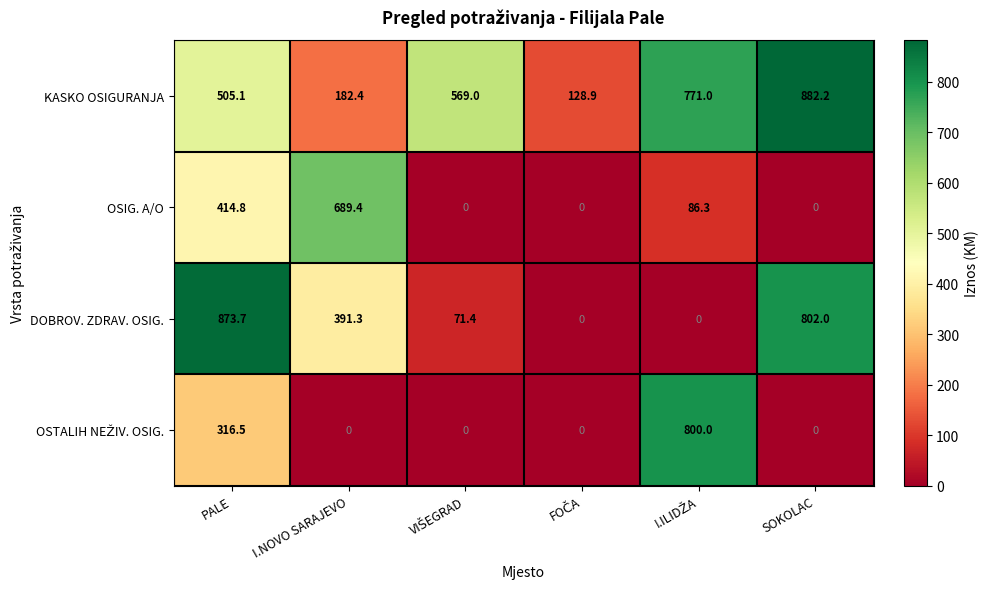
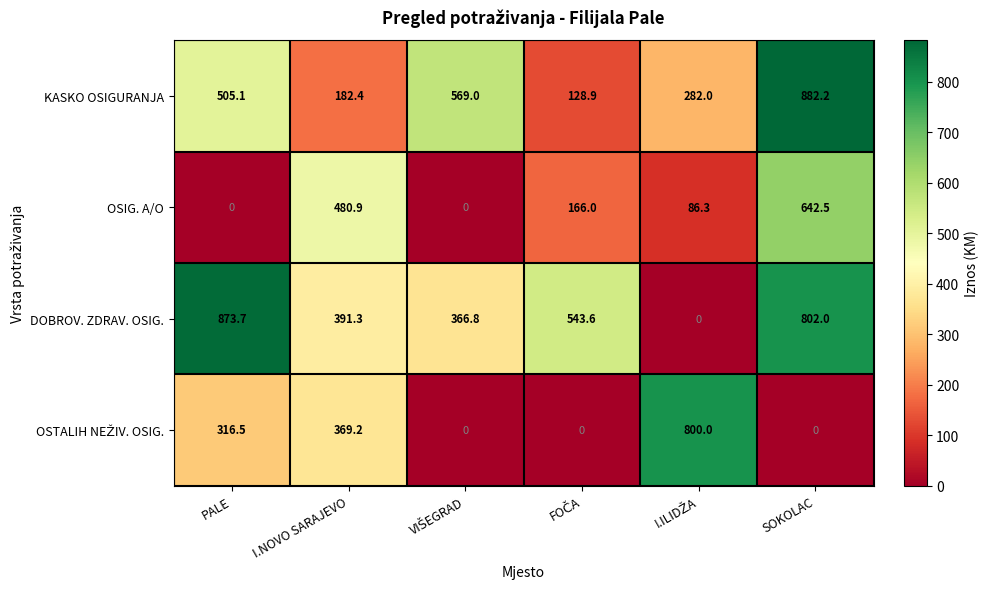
  {
    "KASKO OSIGURANJA": {
      "PALE": 505.1,
      "I.NOVO SARAJEVO": 182.4,
      "VIŠEGRAD": 569.0,
      "FOČA": 128.9,
-     "I.ILIDŽA": 771.0,
+     "I.ILIDŽA": 282.0,
      "SOKOLAC": 882.2
    },
    "OSIG. A/O": {
-     "PALE": 414.8,
-     "I.NOVO SARAJEVO": 689.4,
+     "PALE": 0,
+     "I.NOVO SARAJEVO": 480.9,
      "VIŠEGRAD": 0,
-     "FOČA": 0,
+     "FOČA": 166.0,
      "I.ILIDŽA": 86.3,
-     "SOKOLAC": 0
+     "SOKOLAC": 642.5
    },
    "DOBROV. ZDRAV. OSIG.": {
      "PALE": 873.7,
      "I.NOVO SARAJEVO": 391.3,
-     "VIŠEGRAD": 71.4,
-     "FOČA": 0,
+     "VIŠEGRAD": 366.8,
+     "FOČA": 543.6,
      "I.ILIDŽA": 0,
      "SOKOLAC": 802.0
    },
    "OSTALIH NEŽIV. OSIG.": {
      "PALE": 316.5,
-     "I.NOVO SARAJEVO": 0,
+     "I.NOVO SARAJEVO": 369.2,
      "VIŠEGRAD": 0,
      "FOČA": 0,
      "I.ILIDŽA": 800.0,
      "SOKOLAC": 0
    }
  }
